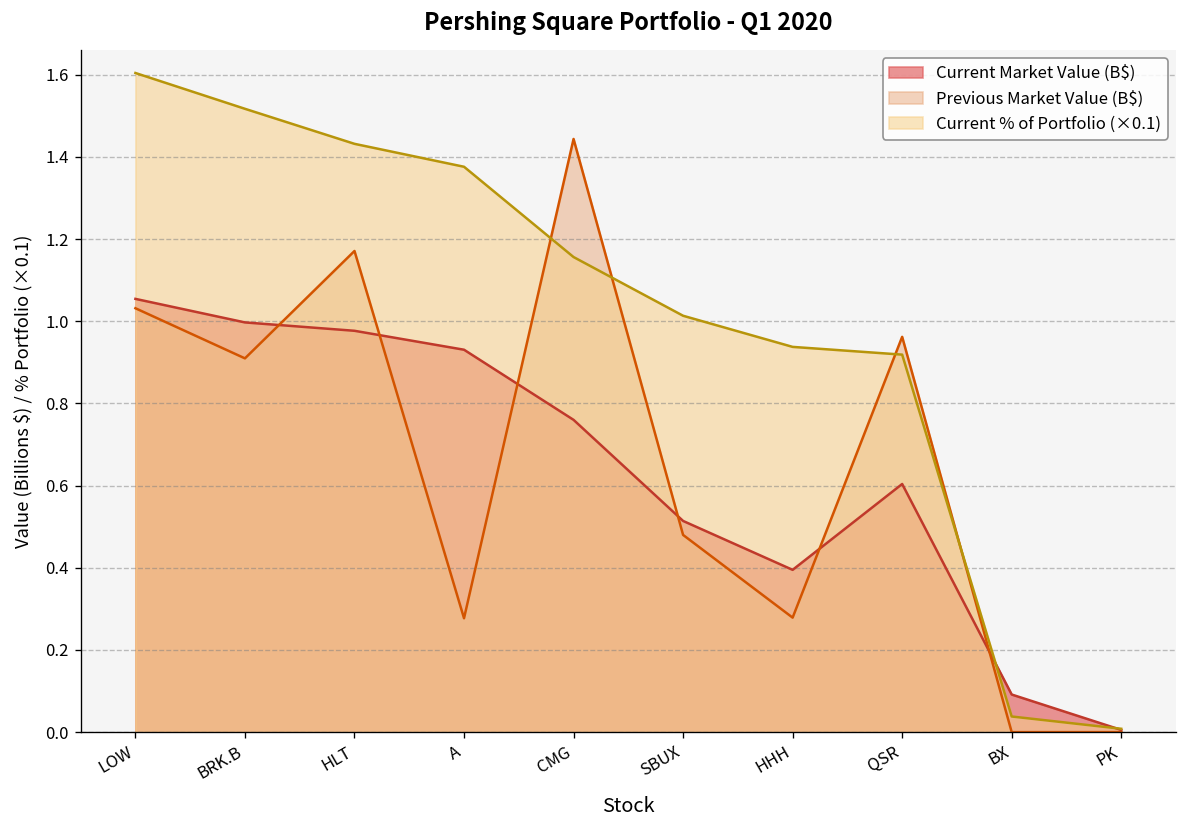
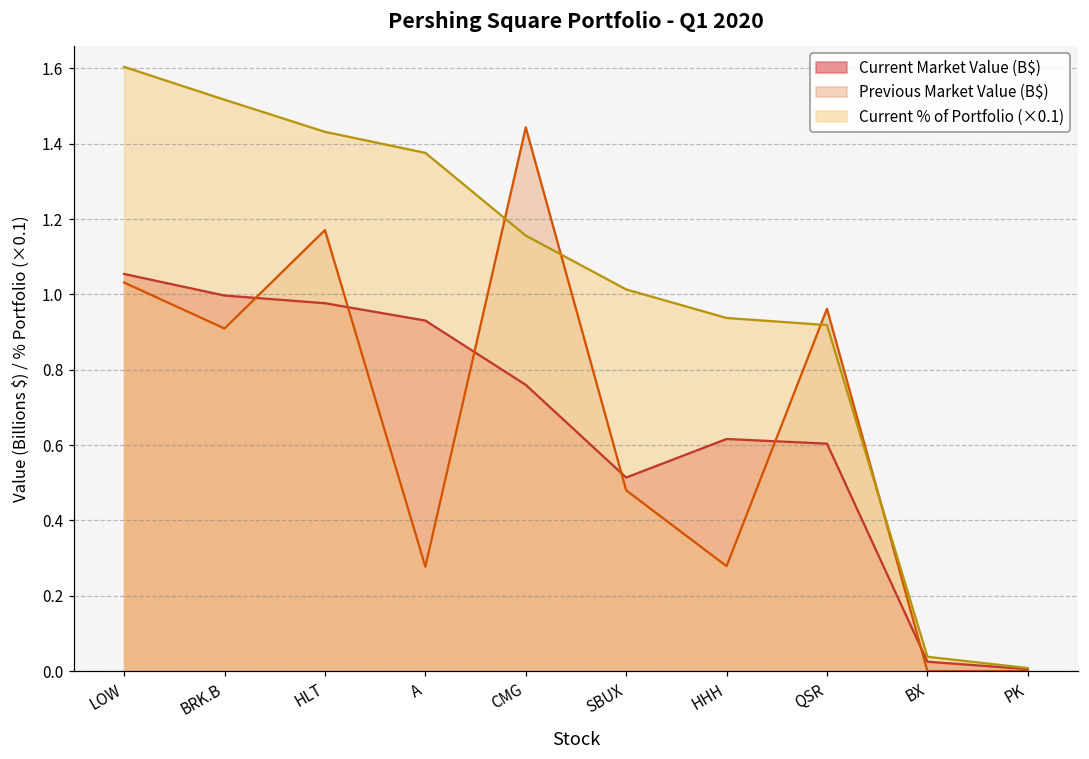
  {
    "Current Market Value (B$)": {
      "LOW": 1.05,
      "BRK.B": 1.00,
      "HLT": 0.98,
      "A": 0.93,
      "CMG": 0.76,
      "SBUX": 0.51,
-     "HHH": 0.39,
+     "HHH": 0.62,
      "QSR": 0.60,
-     "BX": 0.09
+     "BX": 0.02
    }
  }
